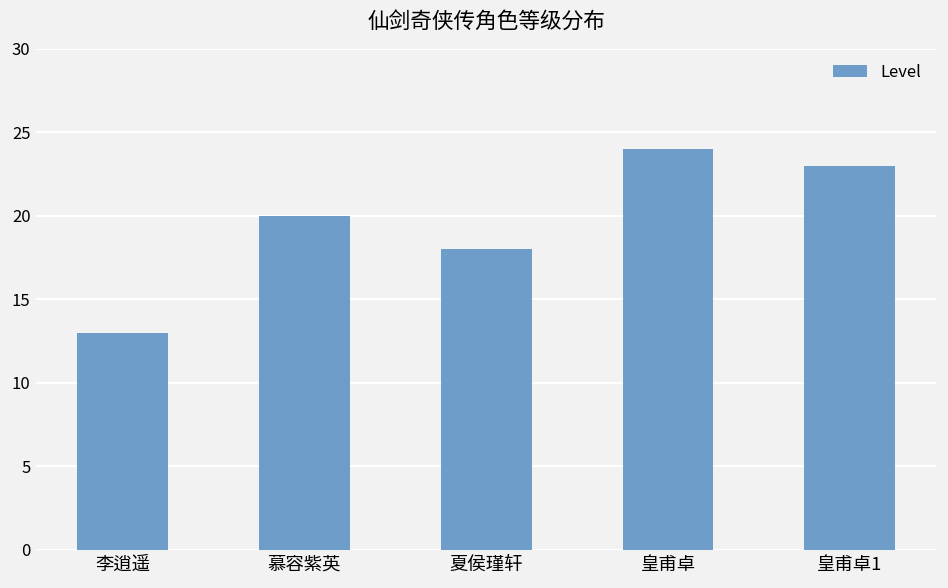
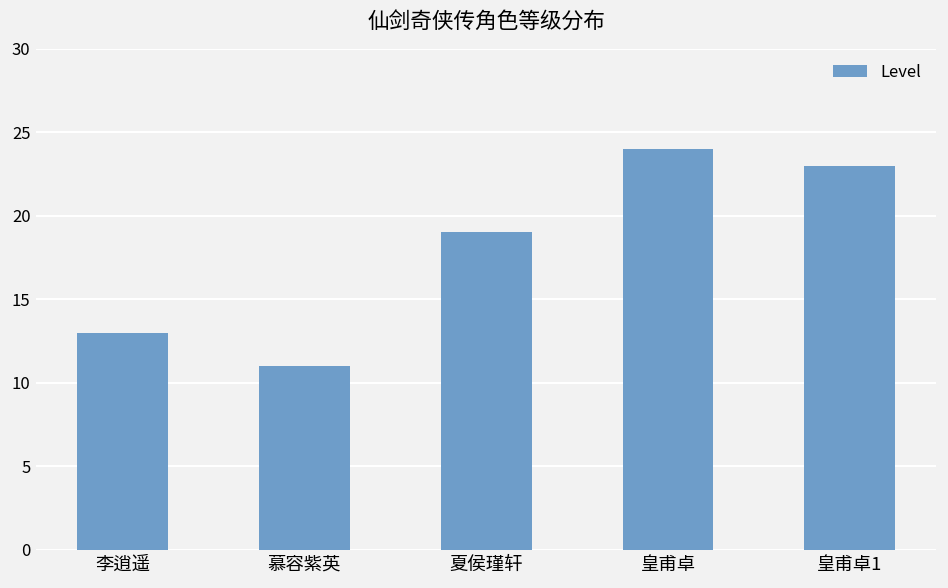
  {
    "李逍遥": 13,
-   "慕容紫英": 20,
-   "夏侯瑾轩": 18,
+   "慕容紫英": 11,
+   "夏侯瑾轩": 19,
    "皇甫卓": 24,
    "皇甫卓1": 23
  }
